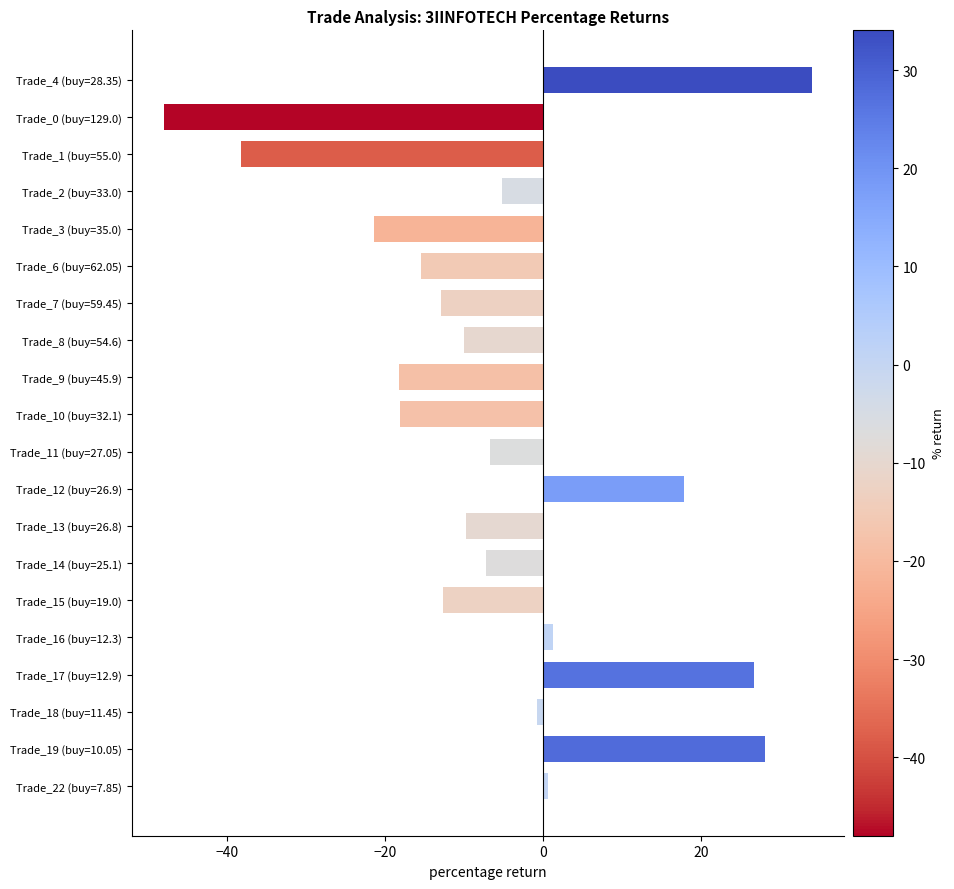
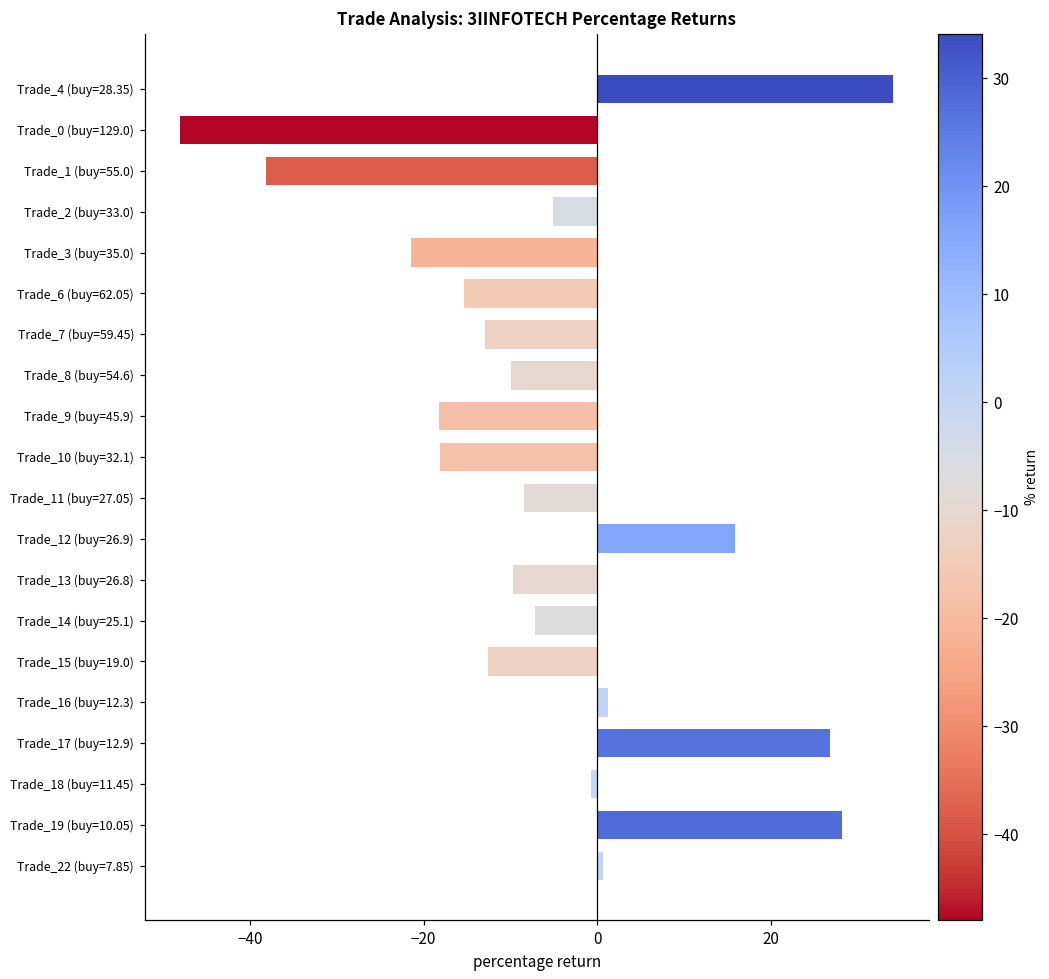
  {
    "Trade_4 (buy=28.35)": 34,
    "Trade_0 (buy=129.0)": -48,
    "Trade_1 (buy=55.0)": -38,
    "Trade_2 (buy=33.0)": -5,
    "Trade_3 (buy=35.0)": -21,
    "Trade_6 (buy=62.05)": -15,
    "Trade_7 (buy=59.45)": -13,
    "Trade_8 (buy=54.6)": -10,
    "Trade_9 (buy=45.9)": -18,
    "Trade_10 (buy=32.1)": -18,
-   "Trade_11 (buy=27.05)": -7,
-   "Trade_12 (buy=26.9)": 18,
+   "Trade_11 (buy=27.05)": -8,
+   "Trade_12 (buy=26.9)": 16,
    "Trade_13 (buy=26.8)": -10,
    "Trade_14 (buy=25.1)": -7,
    "Trade_15 (buy=19.0)": -13,
    "Trade_16 (buy=12.3)": 1,
    "Trade_17 (buy=12.9)": 27,
    "Trade_18 (buy=11.45)": -1,
    "Trade_19 (buy=10.05)": 28,
    "Trade_22 (buy=7.85)": 1
  }
